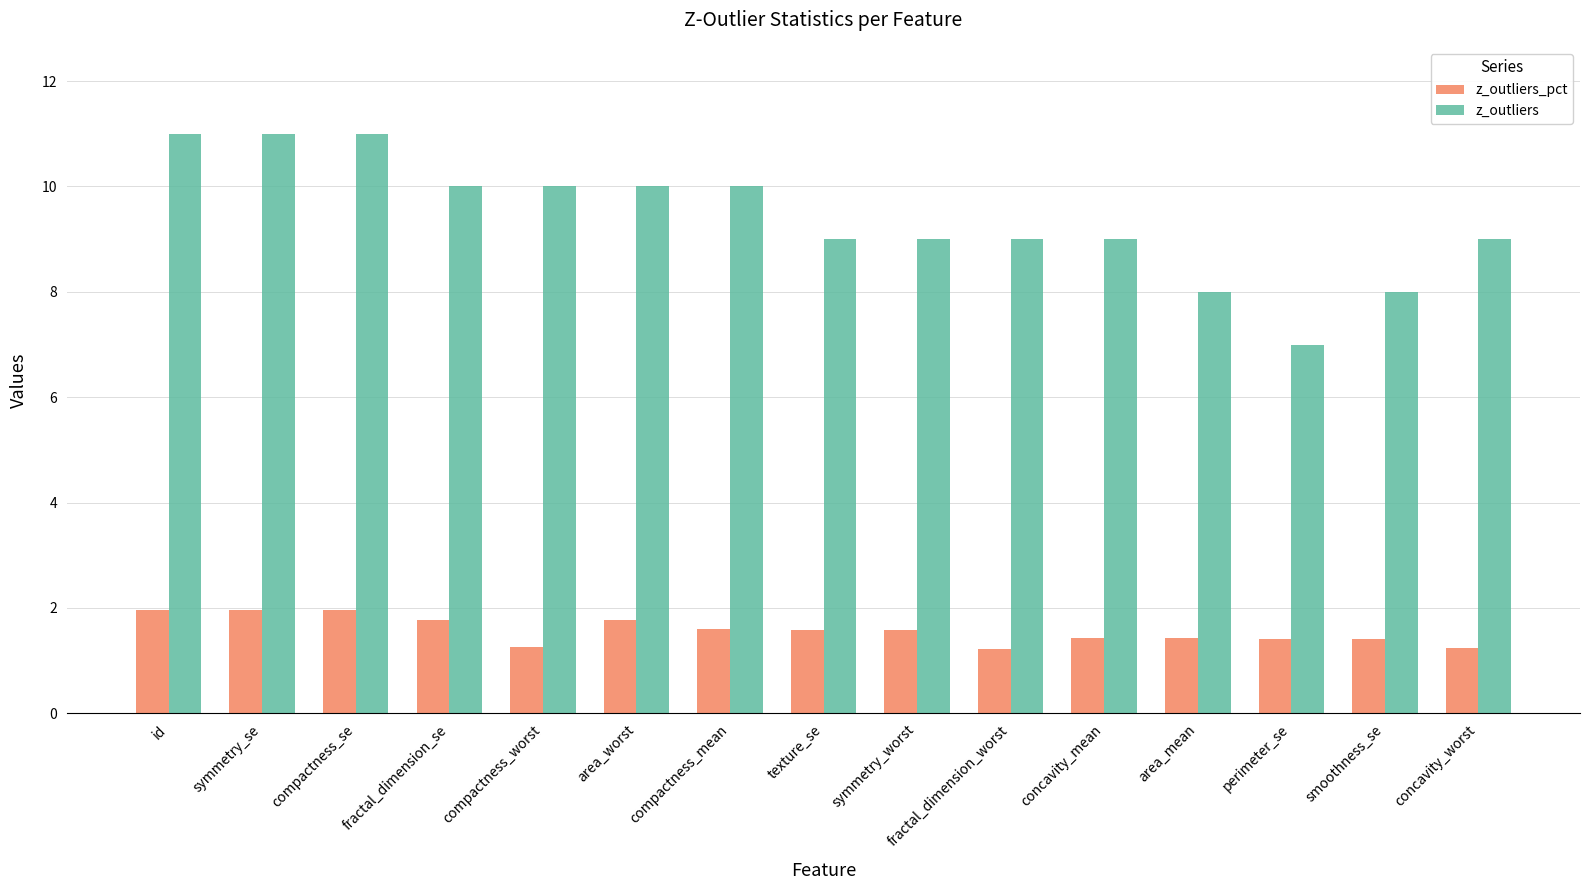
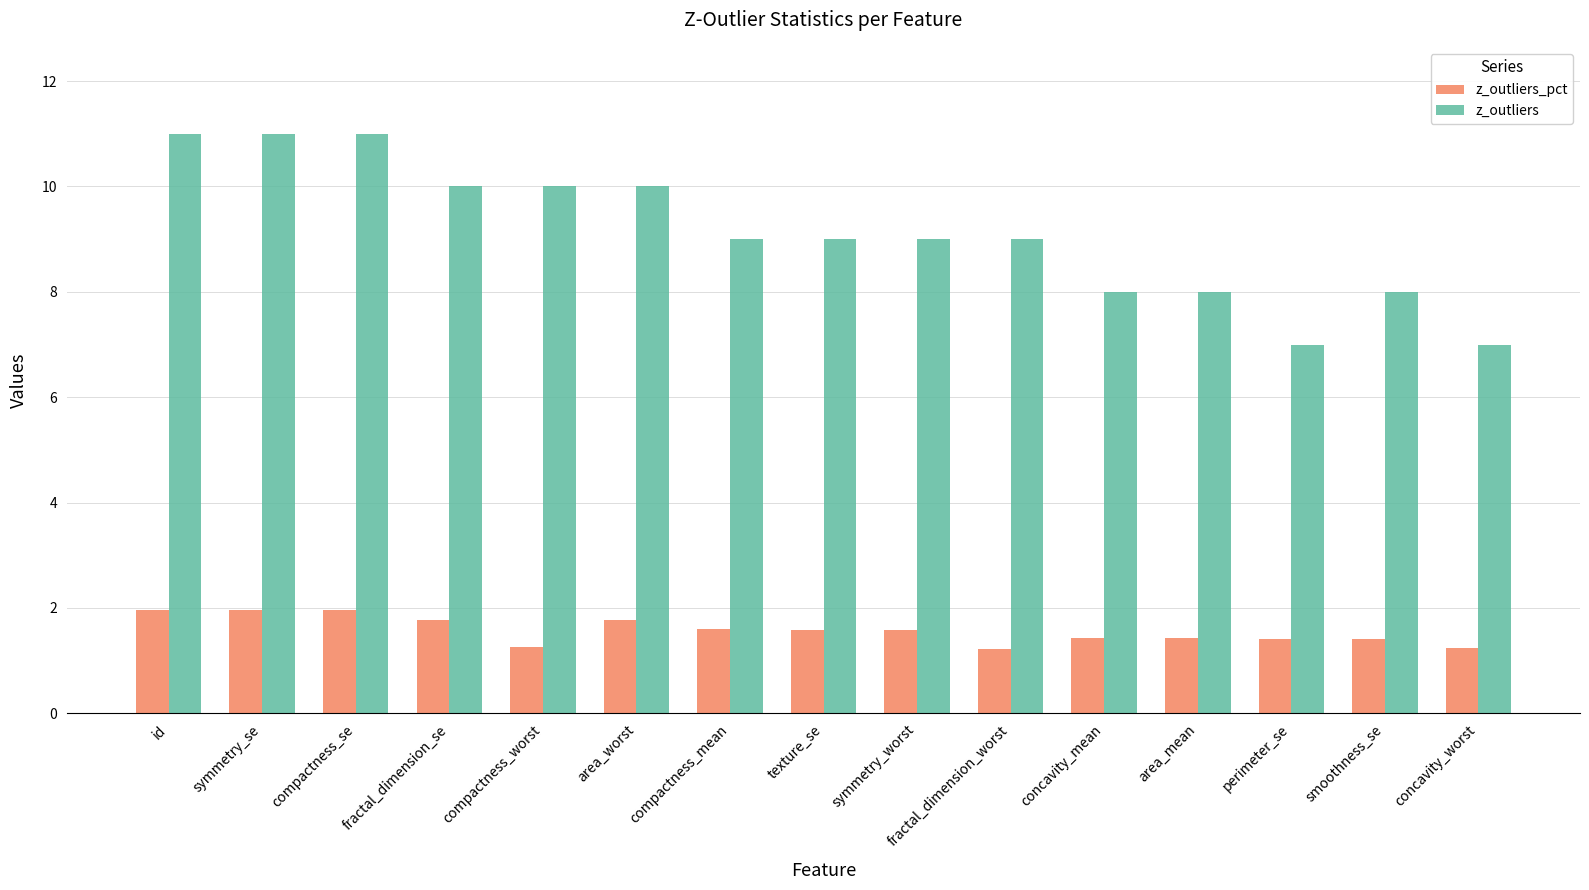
  {
    "z_outliers_pct": {
      "id": 2,
      "symmetry_se": 2,
      "compactness_se": 2,
      "fractal_dimension_se": 1.8,
      "compactness_worst": 1.3,
      "area_worst": 1.8,
      "compactness_mean": 1.6,
      "texture_se": 1.6,
      "symmetry_worst": 1.6,
      "fractal_dimension_worst": 1.2,
      "concavity_mean": 1.4,
      "area_mean": 1.4,
      "perimeter_se": 1.4,
      "smoothness_se": 1.4,
      "concavity_worst": 1.2
    },
    "z_outliers": {
      "id": 11,
      "symmetry_se": 11,
      "compactness_se": 11,
      "fractal_dimension_se": 10,
      "compactness_worst": 10,
      "area_worst": 10,
-     "compactness_mean": 10,
+     "compactness_mean": 9,
      "texture_se": 9,
      "symmetry_worst": 9,
      "fractal_dimension_worst": 9,
-     "concavity_mean": 9,
+     "concavity_mean": 8,
      "area_mean": 8,
      "perimeter_se": 7,
      "smoothness_se": 8,
-     "concavity_worst": 9
+     "concavity_worst": 7
    }
  }
